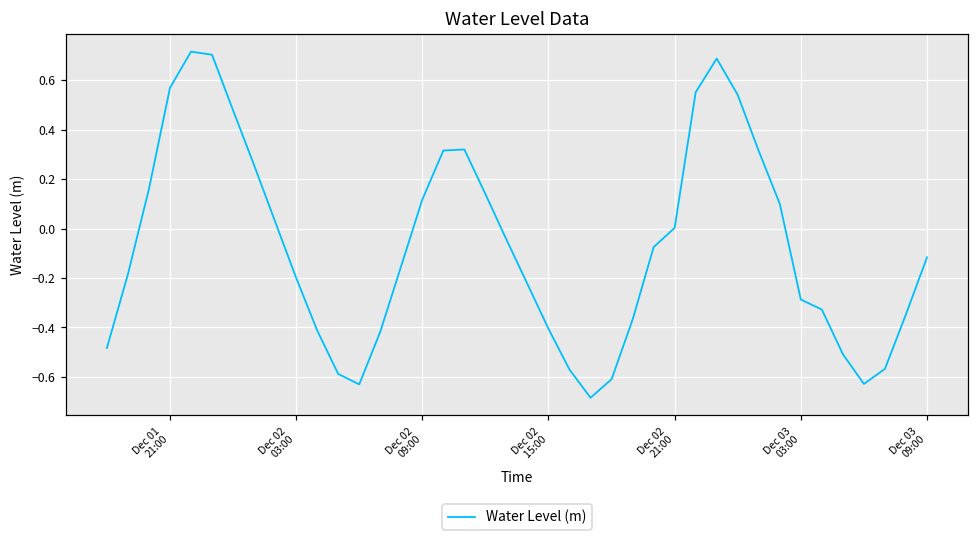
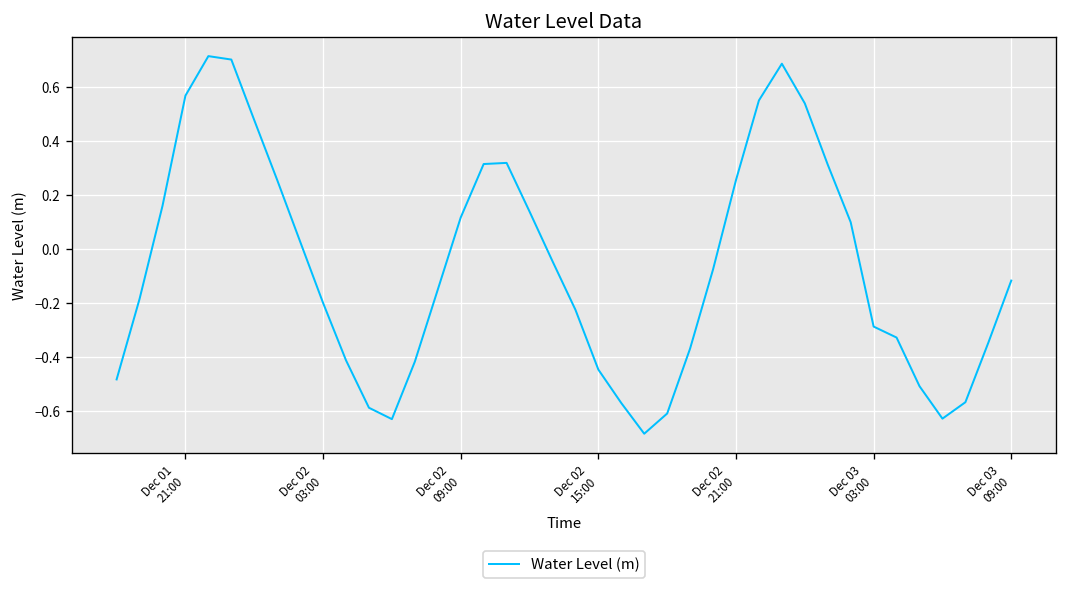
  {
    "Dec 01 21:00": 0.57,
    "Dec 02 03:00": -0.20,
    "Dec 02 09:00": 0.12,
-   "Dec 02 15:00": -0.41,
-   "Dec 02 21:00": 0.00,
+   "Dec 02 15:00": -0.45,
+   "Dec 02 21:00": 0.26,
    "Dec 03 03:00": -0.29,
    "Dec 03 09:00": -0.12
  }
